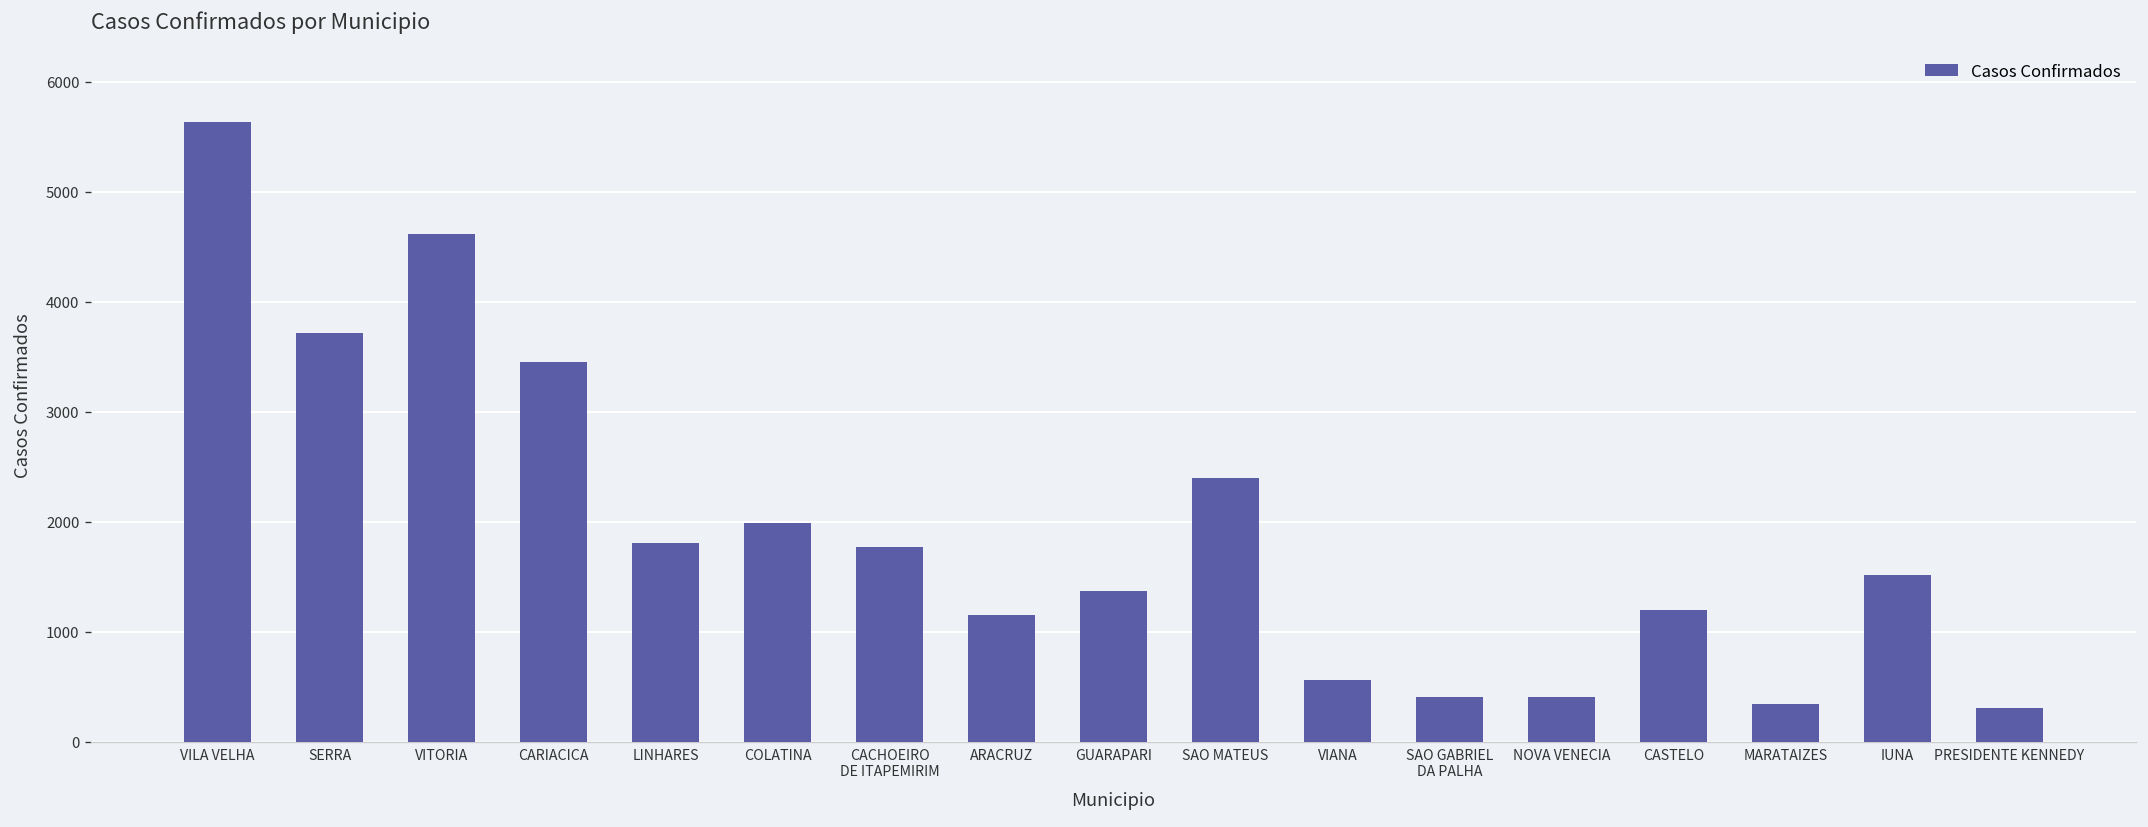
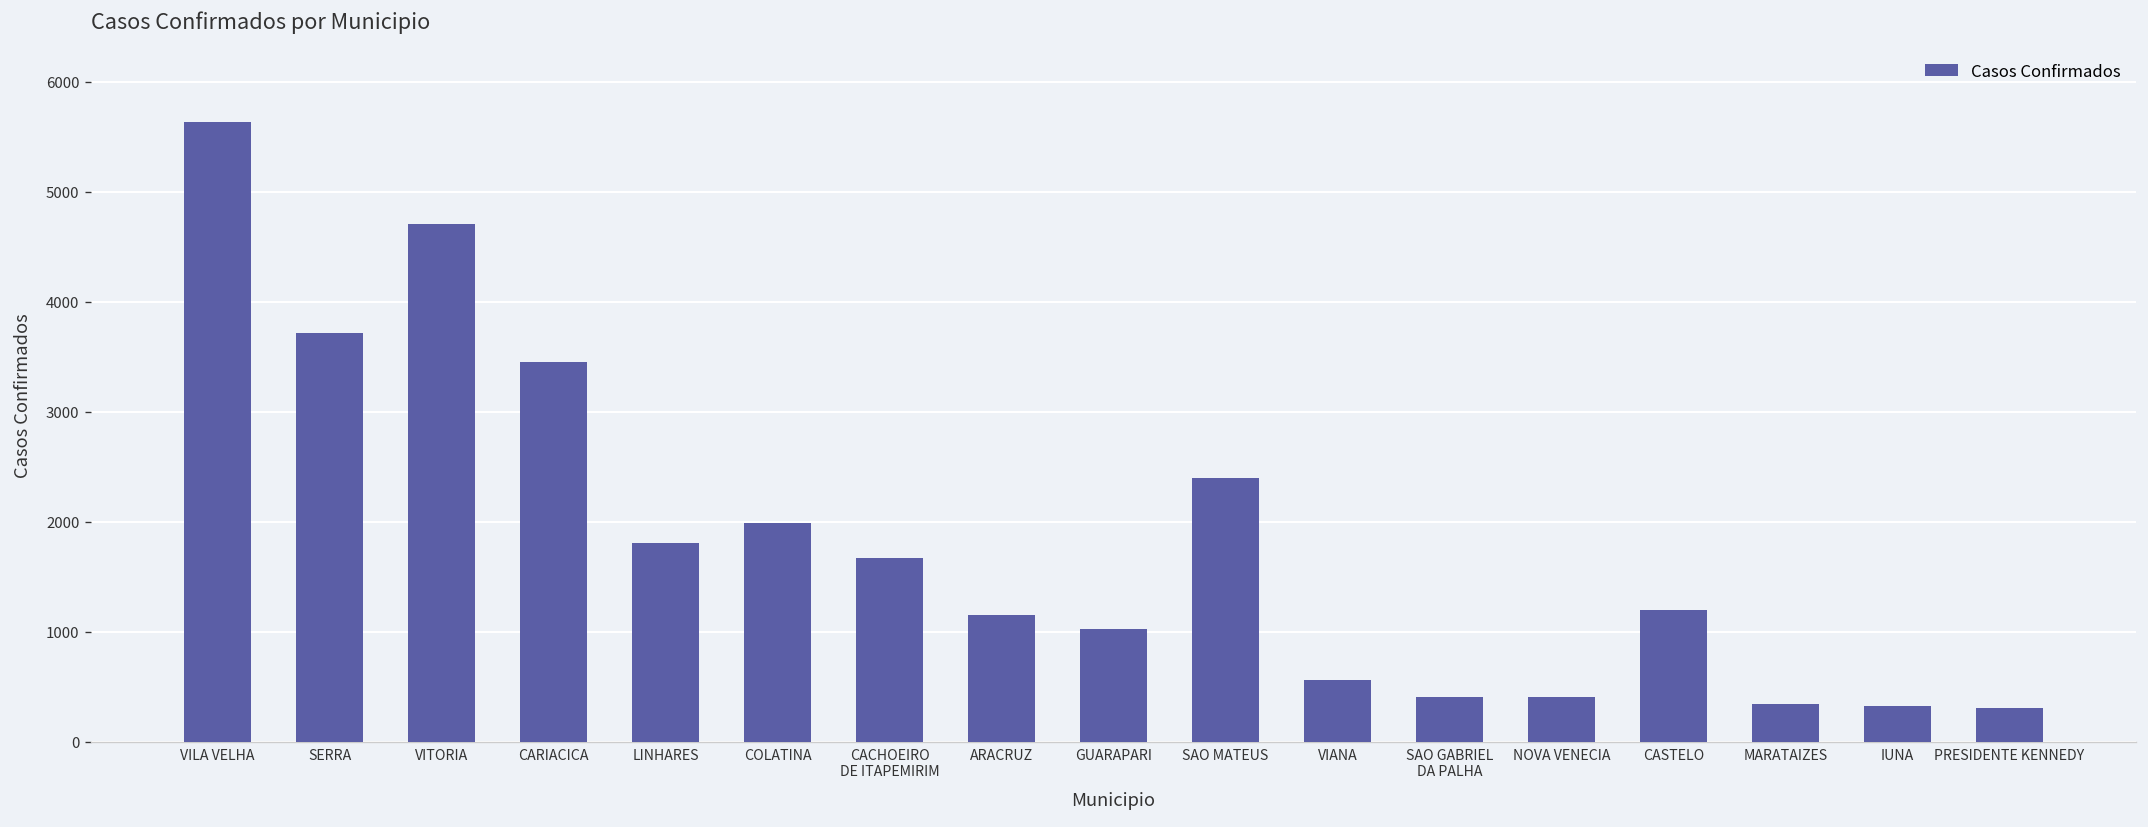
  {
    "VILA VELHA": 5600,
    "SERRA": 3700,
-   "VITORIA": 4600,
+   "VITORIA": 4700,
    "CARIACICA": 3500,
    "LINHARES": 1800,
    "COLATINA": 2000,
-   "CACHOEIRO DE ITAPEMIRIM": 1800,
+   "CACHOEIRO DE ITAPEMIRIM": 1700,
    "ARACRUZ": 1200,
-   "GUARAPARI": 1400,
+   "GUARAPARI": 1000,
    "SAO MATEUS": 2400,
    "VIANA": 600,
    "SAO GABRIEL DA PALHA": 400,
    "NOVA VENECIA": 400,
    "CASTELO": 1200,
    "MARATAIZES": 300,
-   "IUNA": 1500,
+   "IUNA": 300,
    "PRESIDENTE KENNEDY": 300
  }
